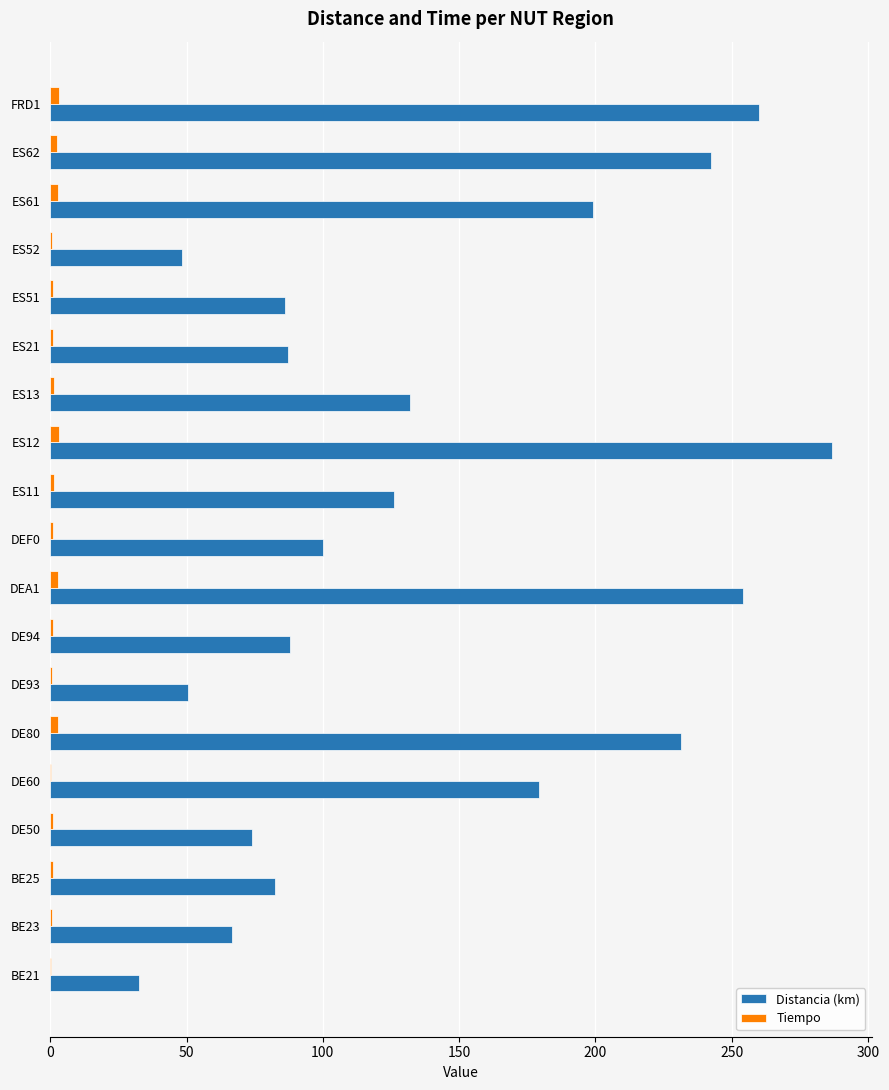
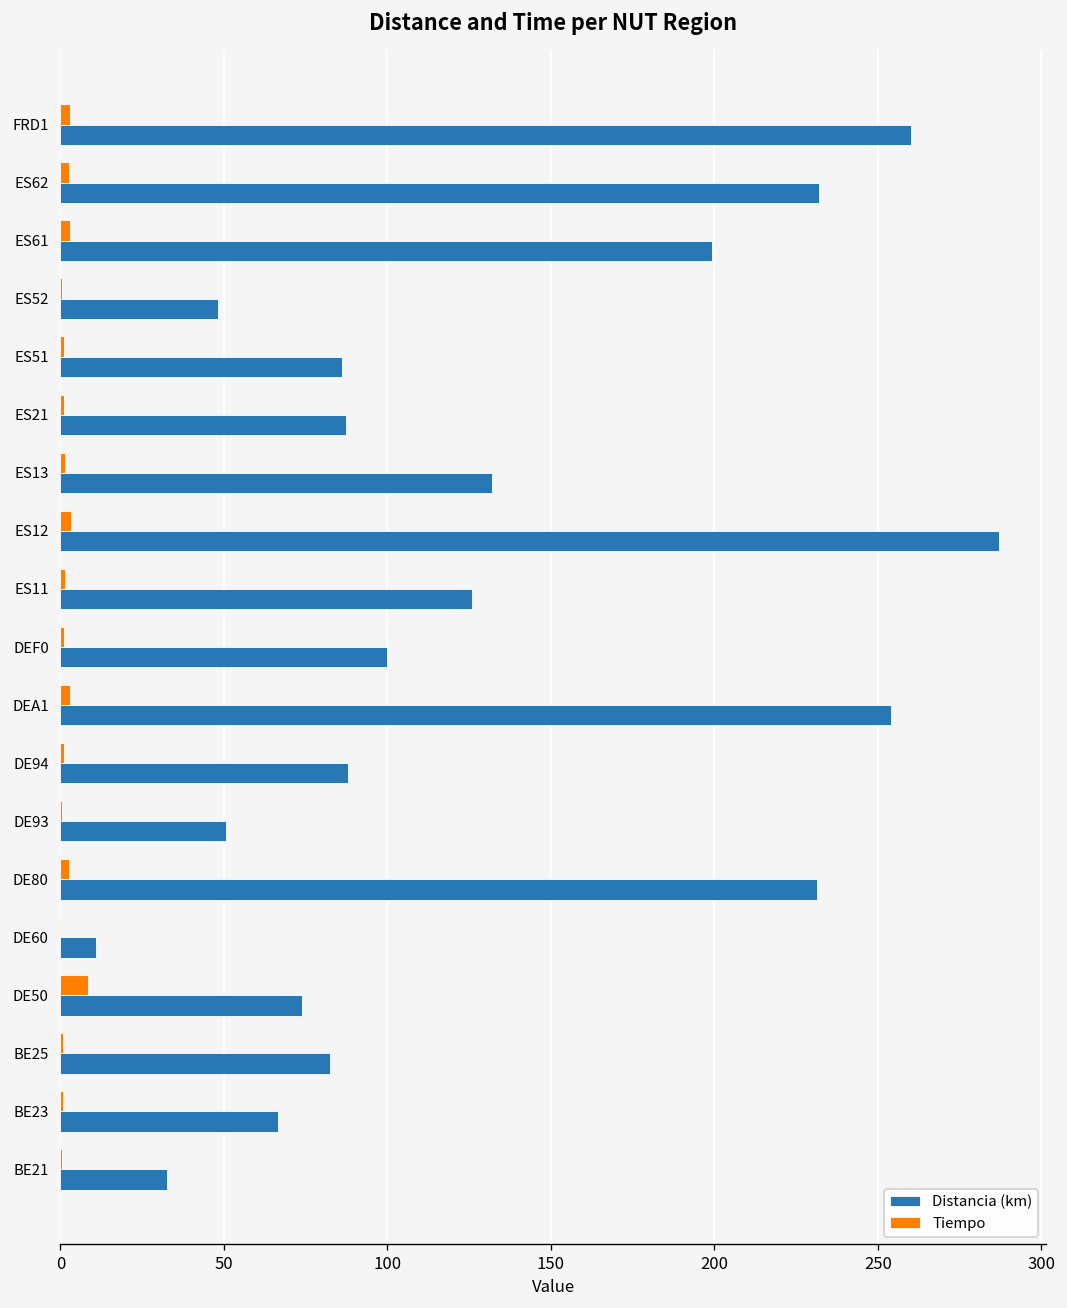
  {
    "Distancia (km)": {
      "FRD1": 260,
-     "ES62": 243,
+     "ES62": 232,
      "ES61": 199,
      "ES52": 48,
      "ES51": 86,
      "ES21": 87,
      "ES13": 132,
      "ES12": 287,
      "ES11": 126,
      "DEF0": 100,
      "DEA1": 254,
      "DE94": 88,
      "DE93": 51,
      "DE80": 231,
-     "DE60": 179,
+     "DE60": 11,
      "DE50": 74,
      "BE25": 82,
      "BE23": 67,
      "BE21": 33
    },
    "Tiempo": {
      "FRD1": 3,
      "ES62": 3,
      "ES61": 3,
      "ES51": 1,
      "ES21": 1,
      "ES13": 1,
      "ES12": 3,
      "ES11": 1,
      "DEF0": 1,
      "DEA1": 3,
      "DE94": 1,
      "DE80": 3,
-     "DE50": 1
+     "DE50": 8
    }
  }
